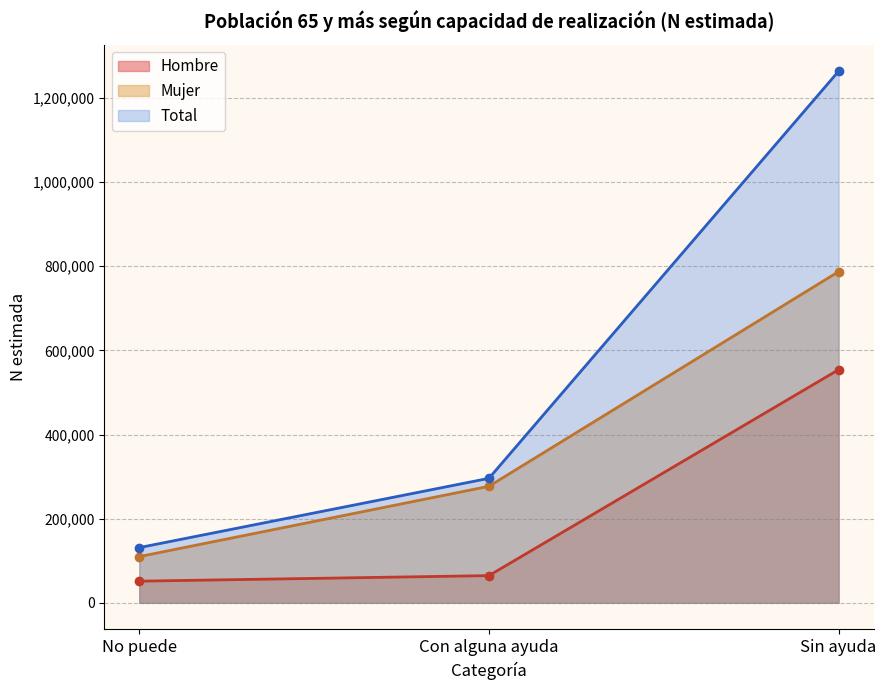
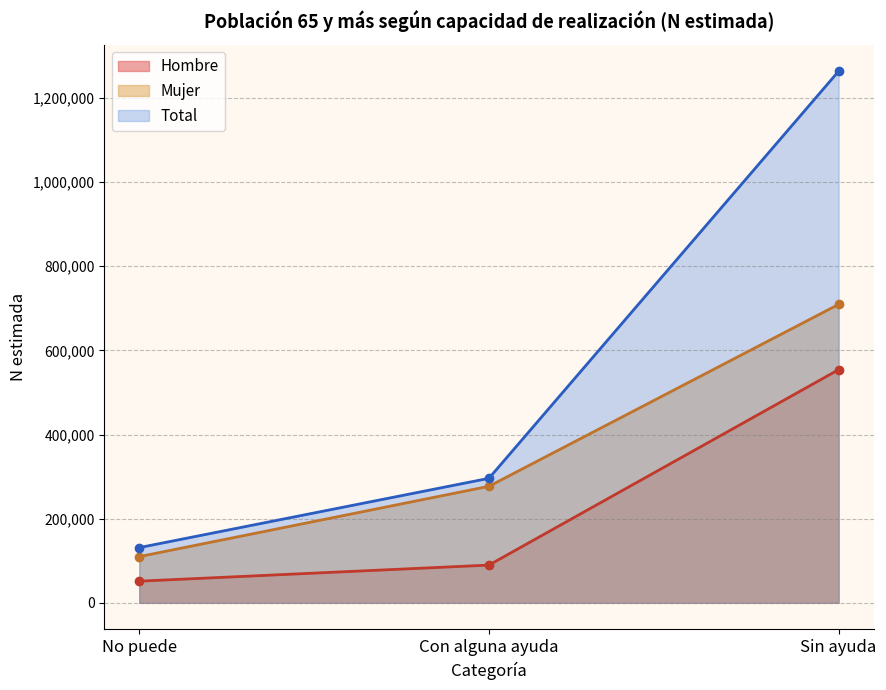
  {
    "Hombre": {
      "No puede": "50,000",
-     "Con alguna ayuda": "60,000",
+     "Con alguna ayuda": "90,000",
      "Sin ayuda": "550,000"
    },
    "Mujer": {
      "No puede": "110,000",
      "Con alguna ayuda": "280,000",
-     "Sin ayuda": "790,000"
+     "Sin ayuda": "710,000"
    },
    "Total": {
      "No puede": "130,000",
      "Con alguna ayuda": "300,000",
      "Sin ayuda": "1,260,000"
    }
  }
